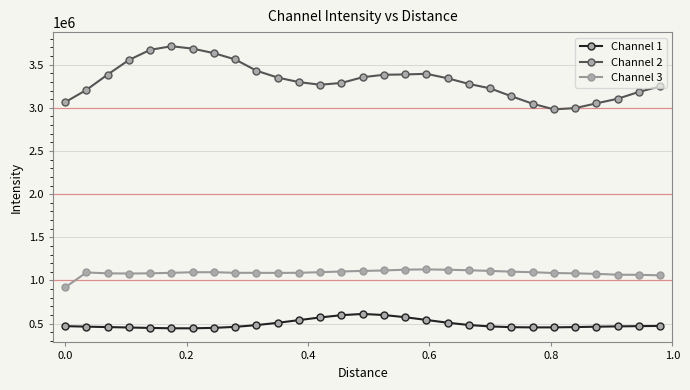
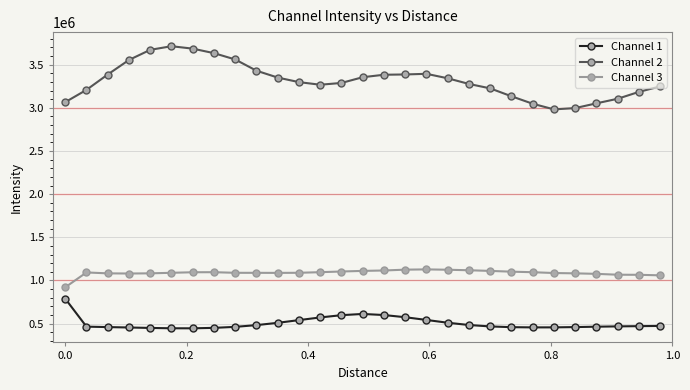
  {
    "Channel 1": {
-     "0.0": 500000
+     "0.0": 800000
    },
    "Channel 2": {
      "0.0": 3100000
    },
    "Channel 3": {
      "0.0": 900000
    }
  }
